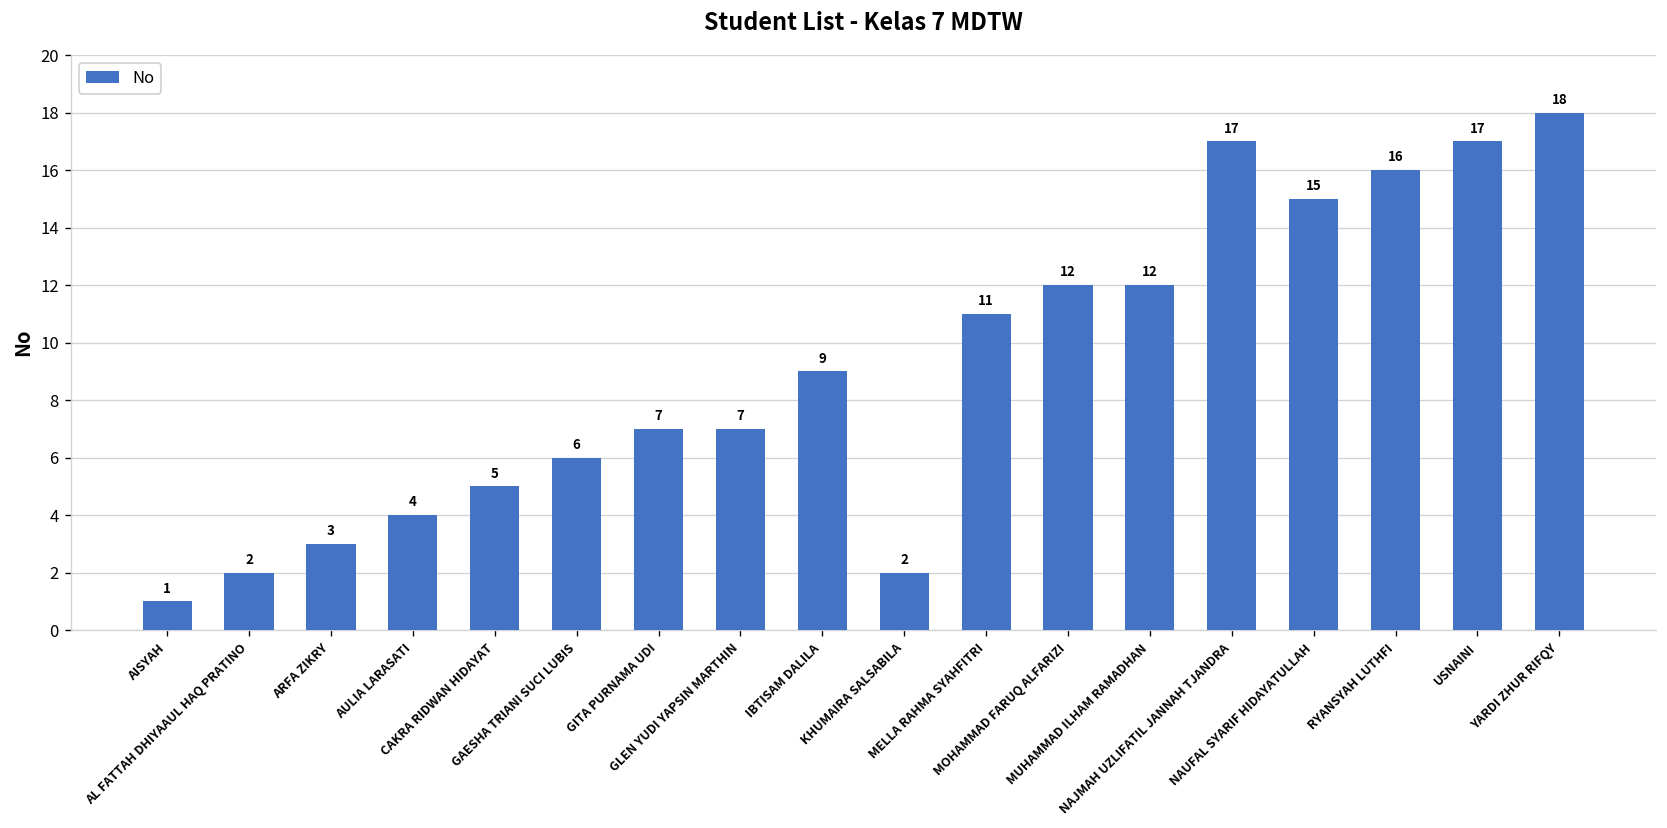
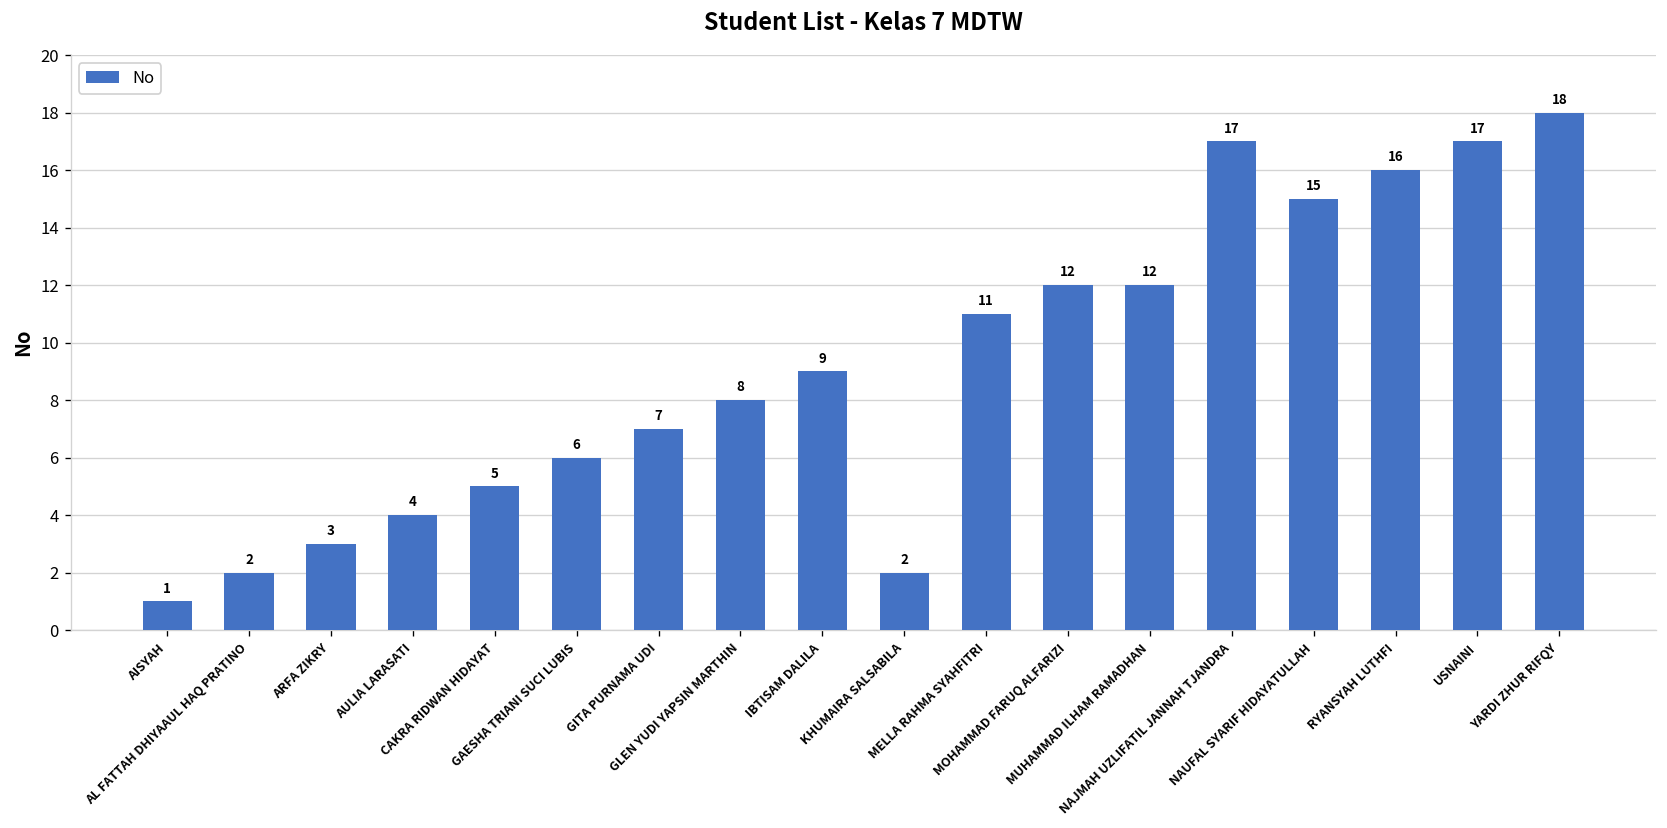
  {
    "AISYAH": 1,
    "AL FATTAH DHIYAAUL HAQ PRATINO": 2,
    "ARFA ZIKRY": 3,
    "AULIA LARASATI": 4,
    "CAKRA RIDWAN HIDAYAT": 5,
    "GAESHA TRIANI SUCI LUBIS": 6,
    "GITA PURNAMA UDI": 7,
-   "GLEN YUDI YAPSIN MARTHIN": 7,
+   "GLEN YUDI YAPSIN MARTHIN": 8,
    "IBTISAM DALILA": 9,
    "KHUMAIRA SALSABILA": 2,
    "MELLA RAHMA SYAHFITRI": 11,
    "MOHAMMAD FARUQ ALFARIZI": 12,
    "MUHAMMAD ILHAM RAMADHAN": 12,
    "NAJMAH UZLIFATIL JANNAH TJANDRA": 17,
    "NAUFAL SYARIF HIDAYATULLAH": 15,
    "RYANSYAH LUTHFI": 16,
    "USNAINI": 17,
    "YARDI ZHUR RIFQY": 18
  }
